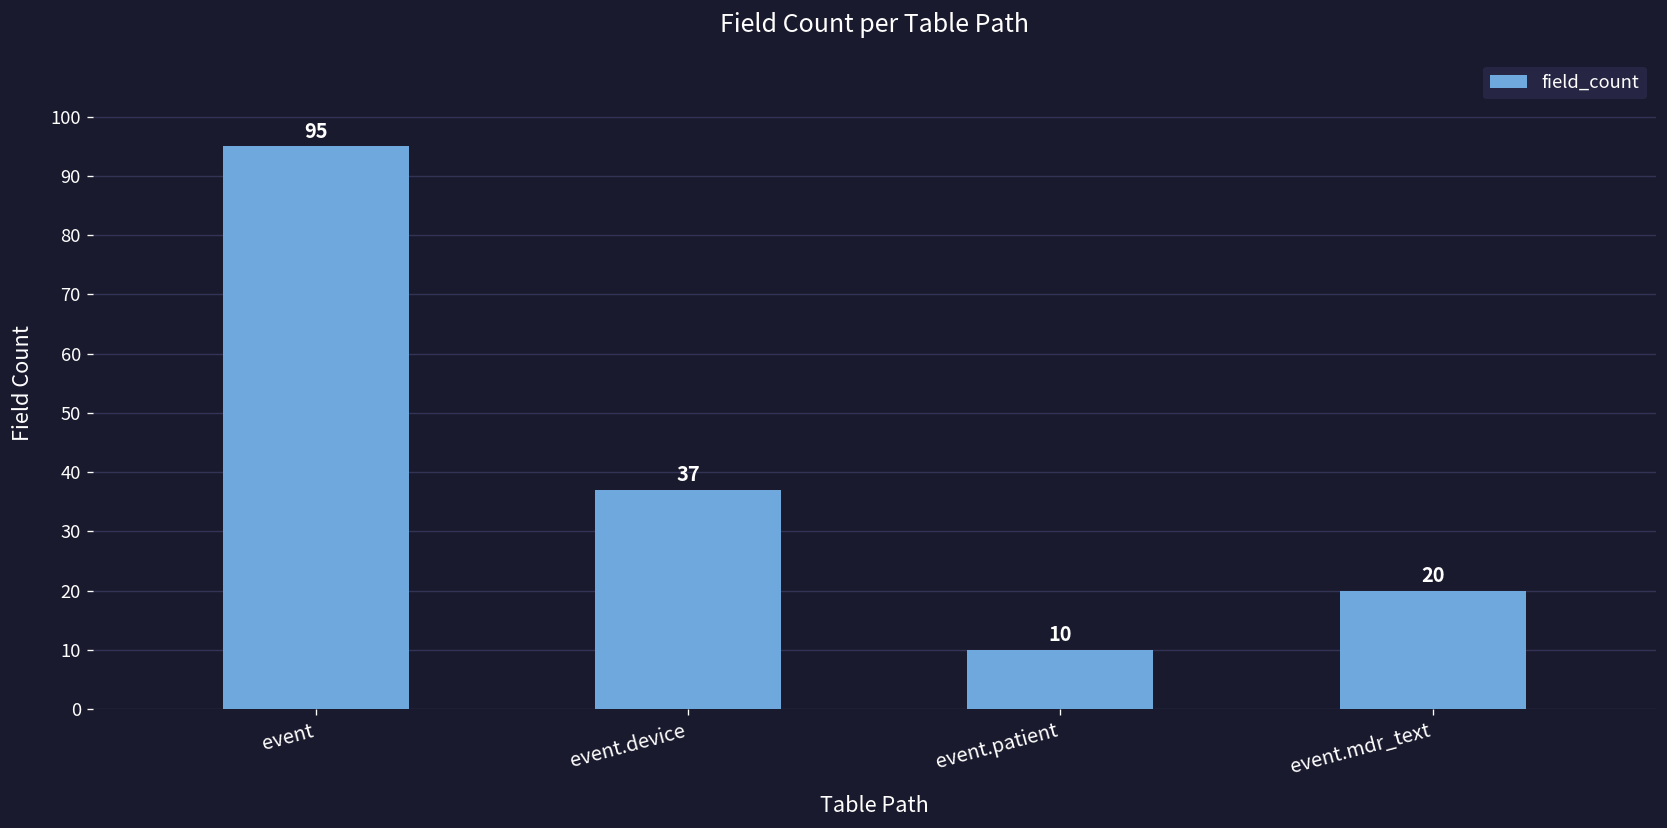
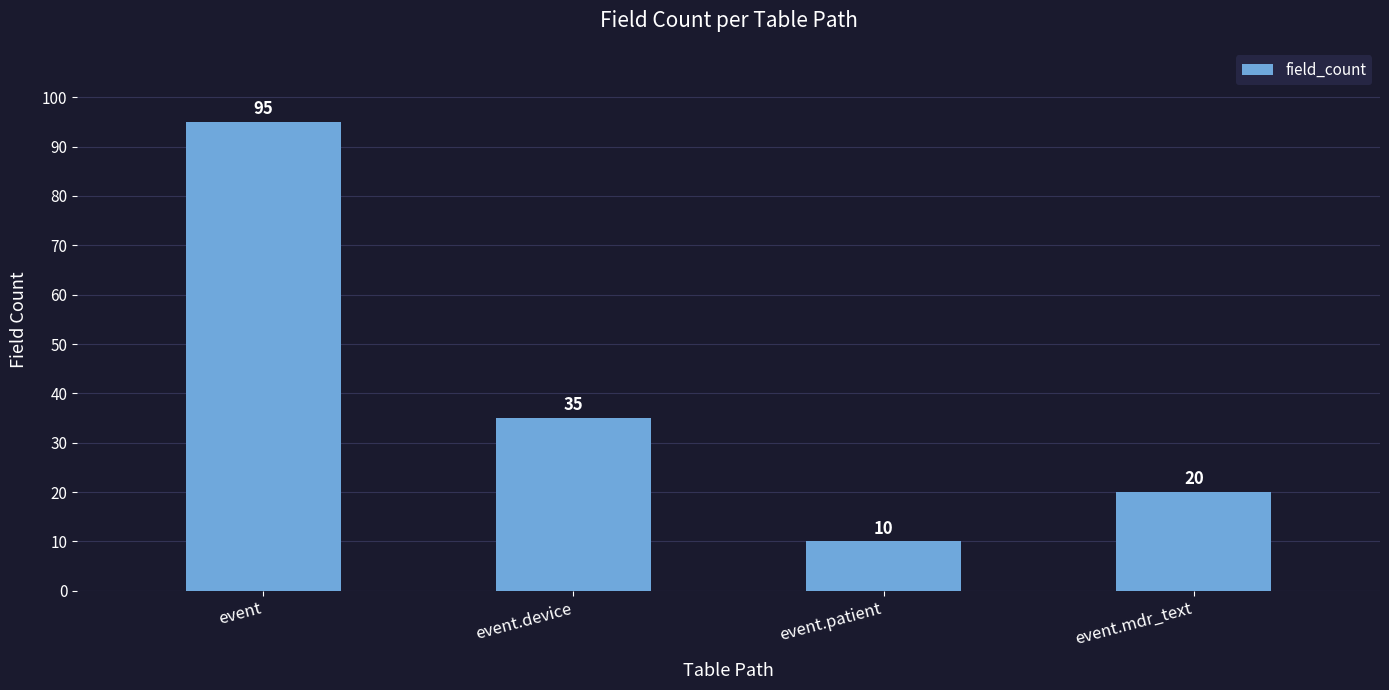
  {
    "event": 95,
-   "event.device": 37,
+   "event.device": 35,
    "event.patient": 10,
    "event.mdr_text": 20
  }
